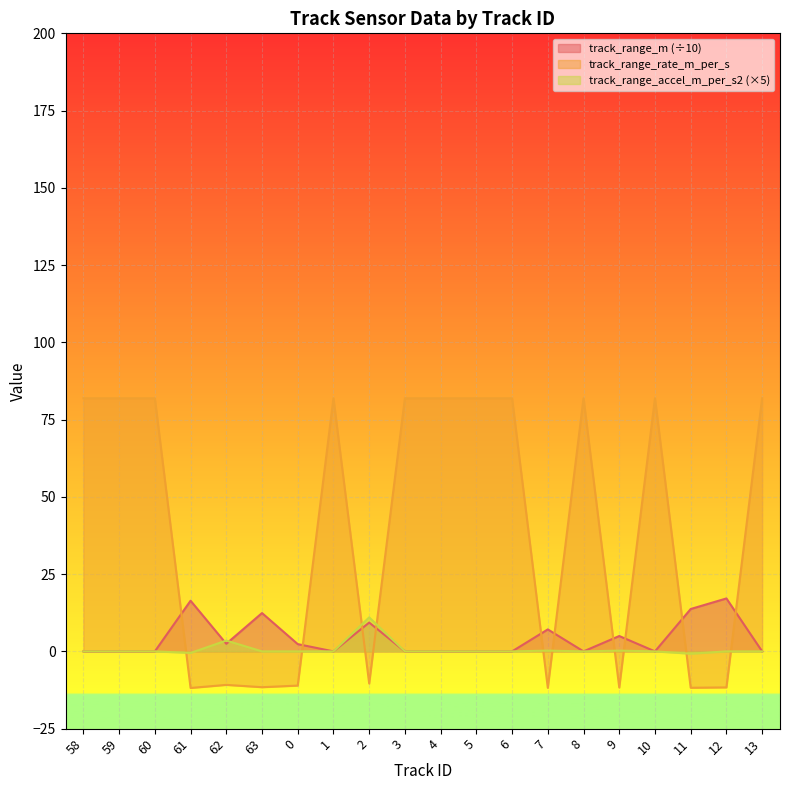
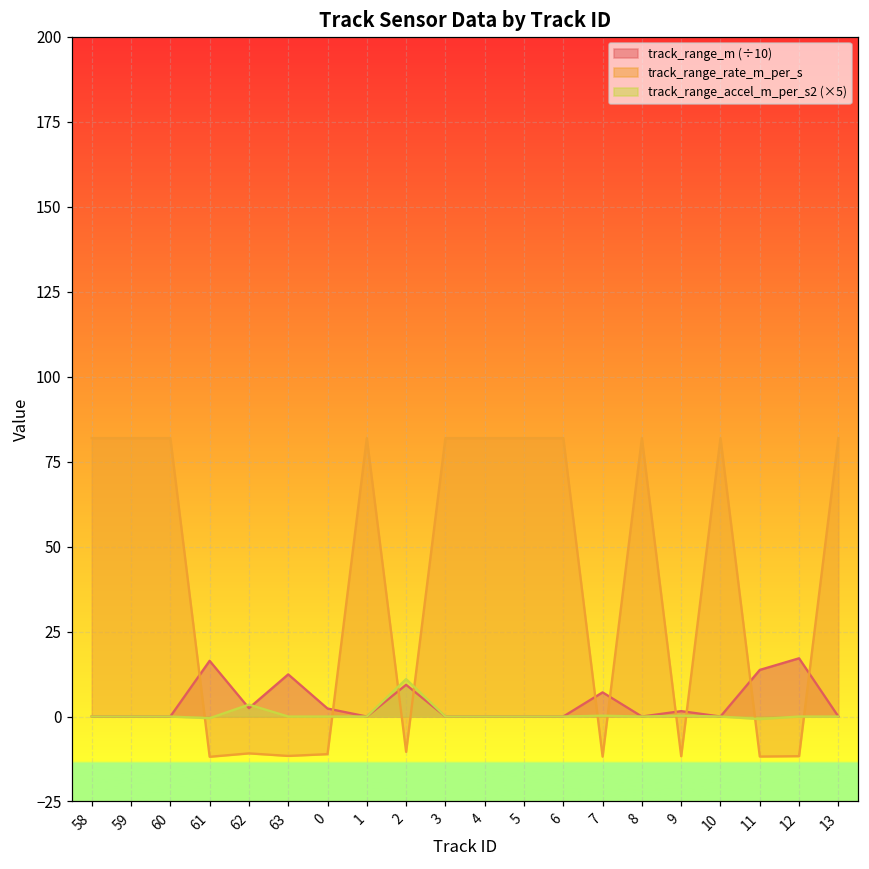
  {
    "track_range_m (÷10)": {
      "61": 16,
      "62": 2,
      "63": 12,
      "0": 2,
      "2": 9,
      "7": 7,
-     "9": 5,
+     "9": 2,
      "11": 14,
      "12": 17
    }
  }
